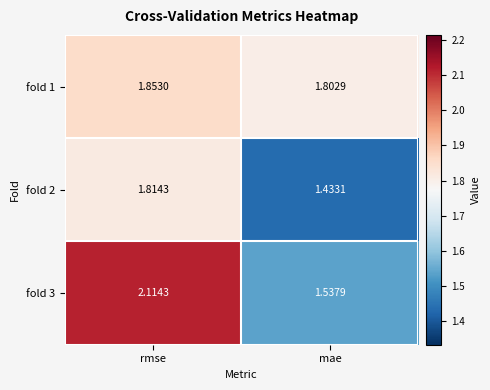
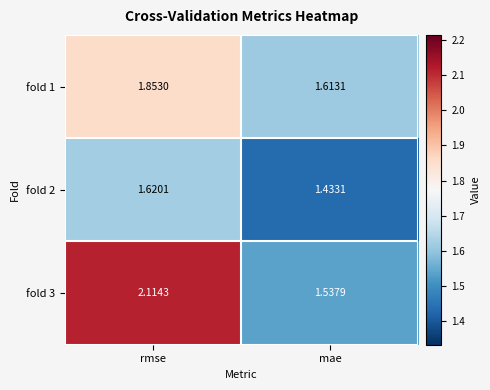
  {
    "fold 1": {
      "rmse": 1.8530,
-     "mae": 1.8029
+     "mae": 1.6131
    },
    "fold 2": {
-     "rmse": 1.8143,
+     "rmse": 1.6201,
      "mae": 1.4331
    },
    "fold 3": {
      "rmse": 2.1143,
      "mae": 1.5379
    }
  }
